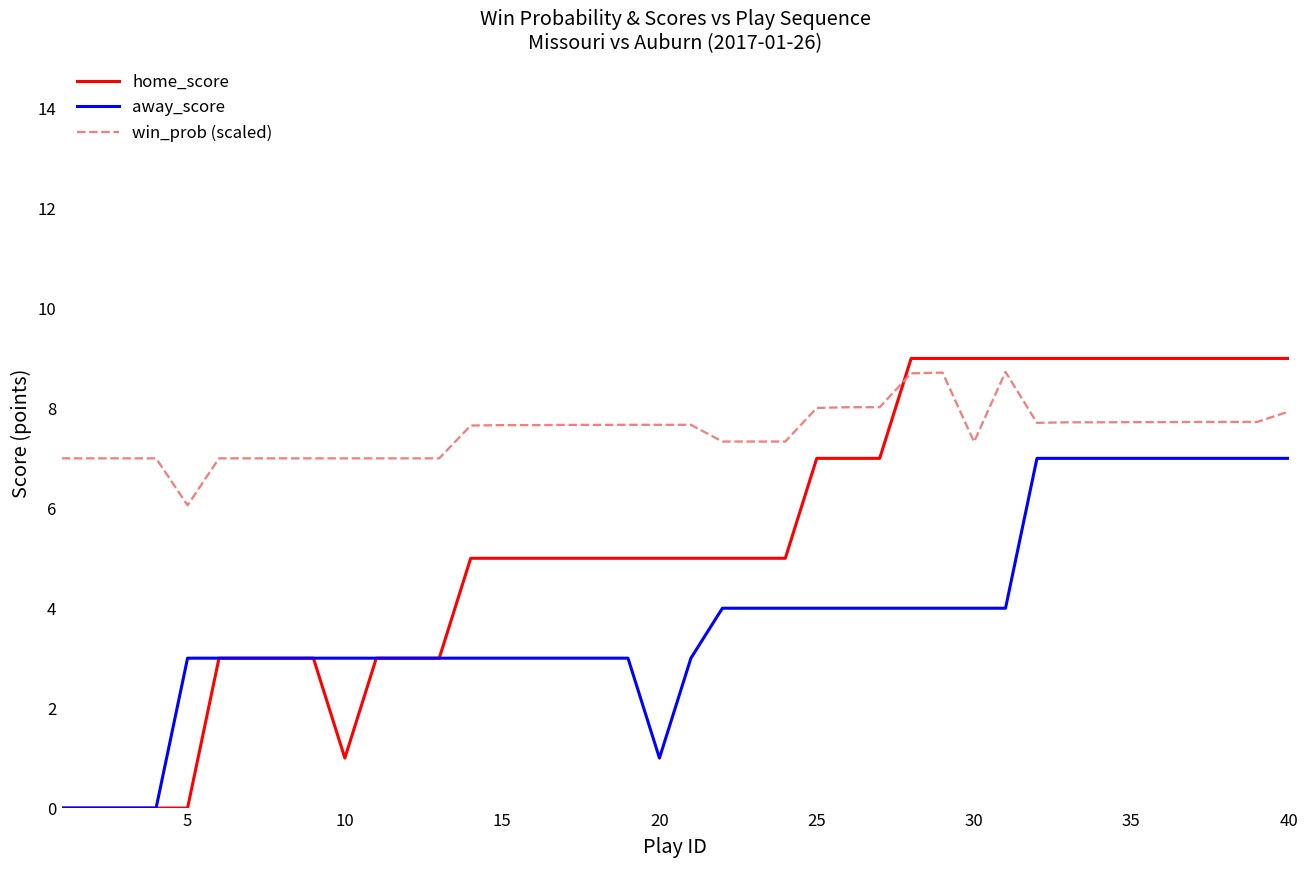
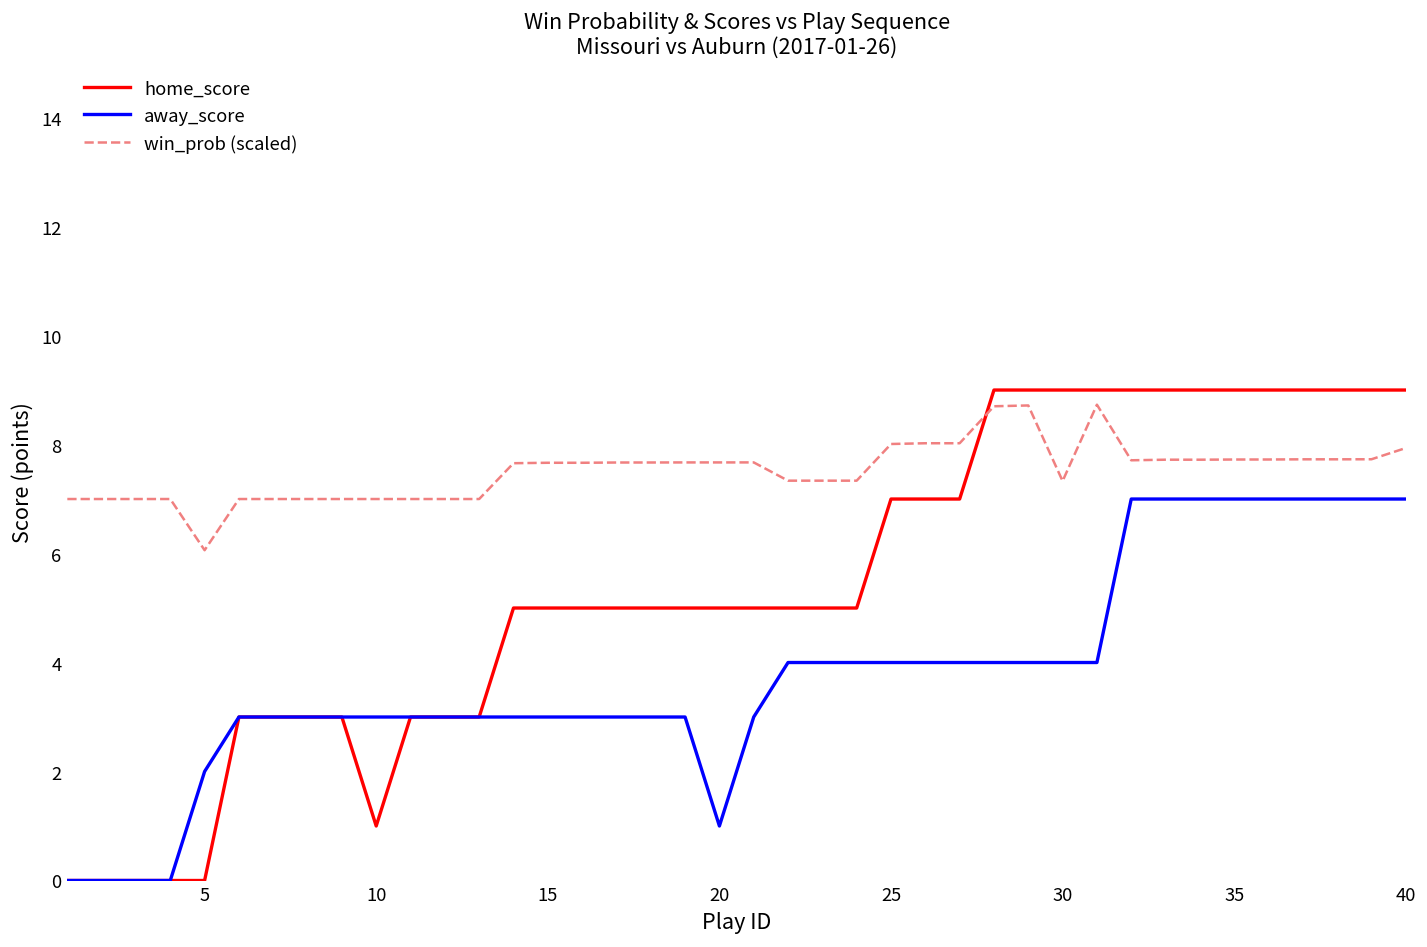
  {
    "home_score": {
      "5": 0,
      "10": 1,
      "15": 5,
      "20": 5,
      "25": 7,
      "30": 9,
      "35": 9,
      "40": 9
    },
    "away_score": {
-     "5": 3,
+     "5": 2,
      "10": 3,
      "15": 3,
      "20": 1,
      "25": 4,
      "30": 4,
      "35": 7,
      "40": 7
    },
    "win_prob (scaled)": {
      "5": 6.1,
      "10": 7,
      "15": 7.7,
      "20": 7.7,
      "25": 8,
      "30": 7.3,
      "35": 7.7,
      "40": 7.9
    }
  }
